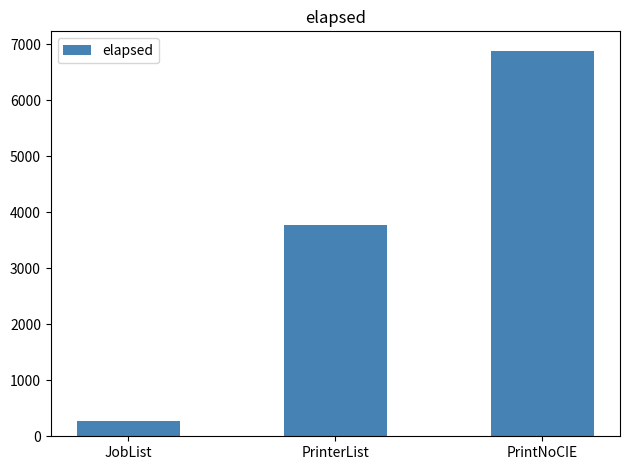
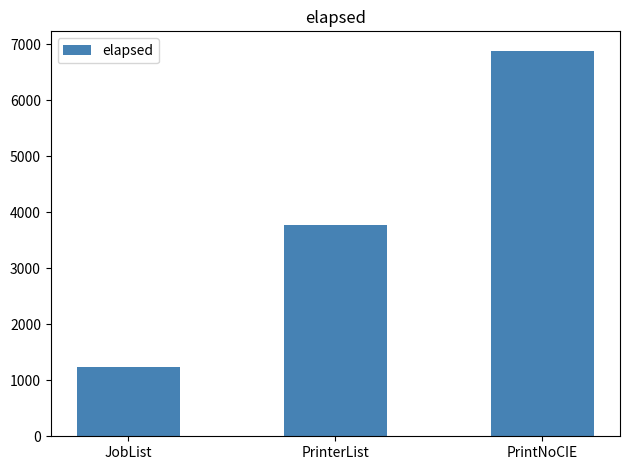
  {
-   "JobList": 300,
+   "JobList": 1200,
    "PrinterList": 3800,
    "PrintNoCIE": 6900
  }
